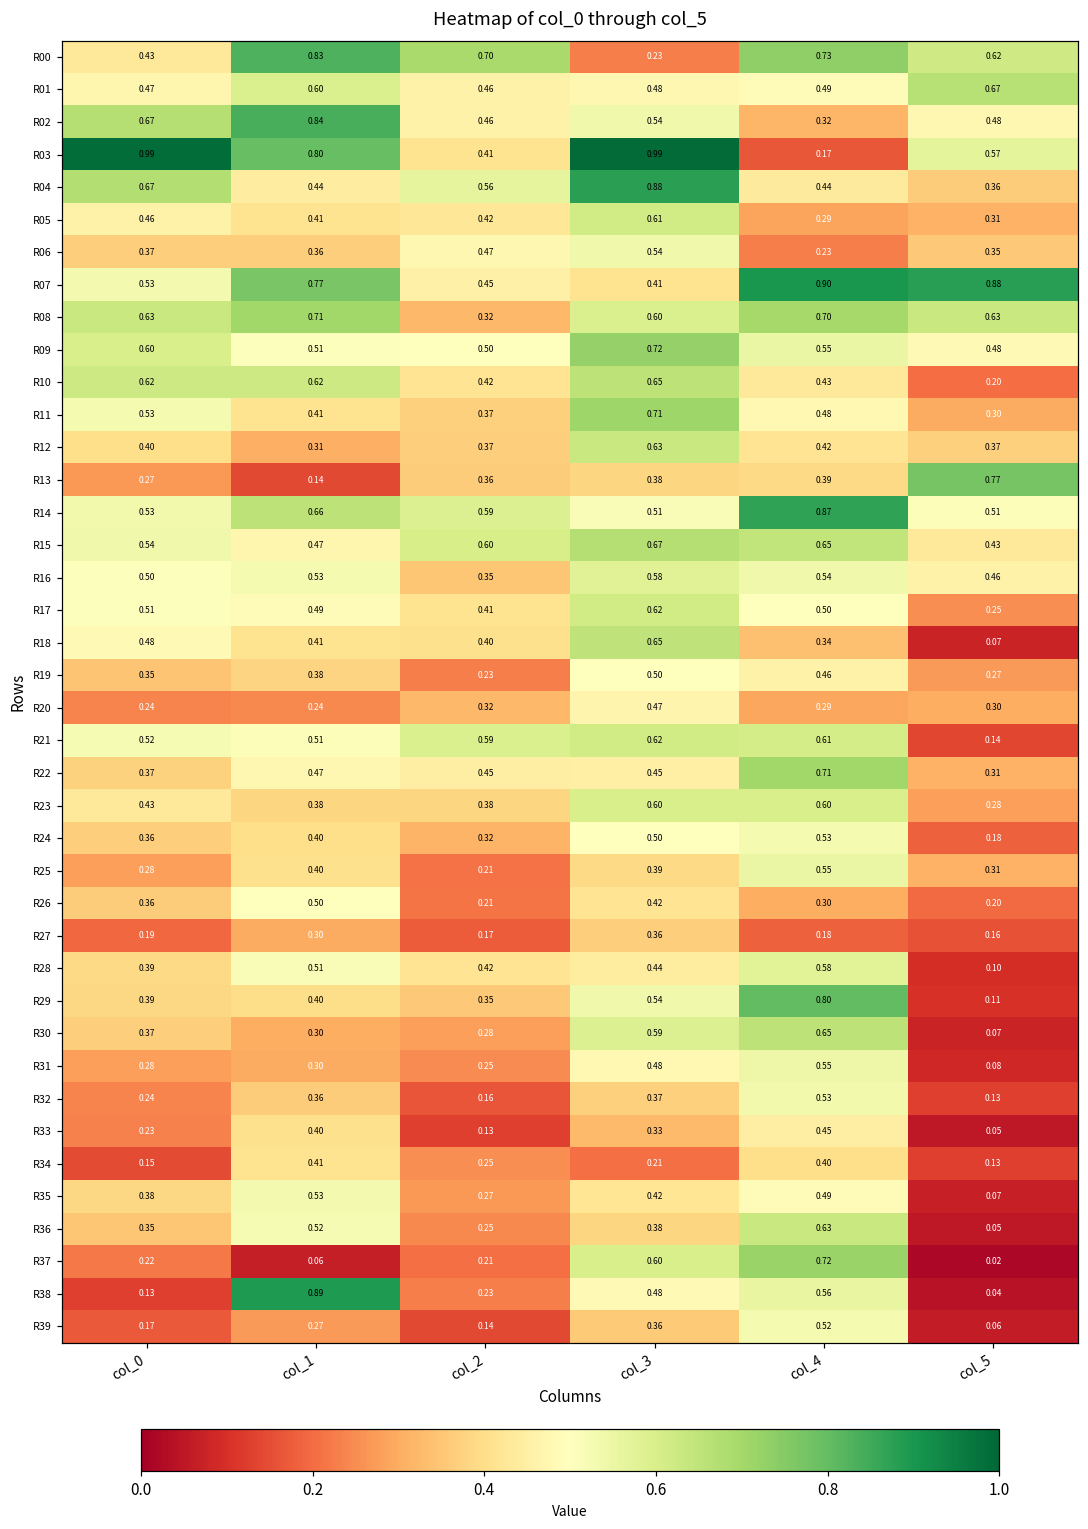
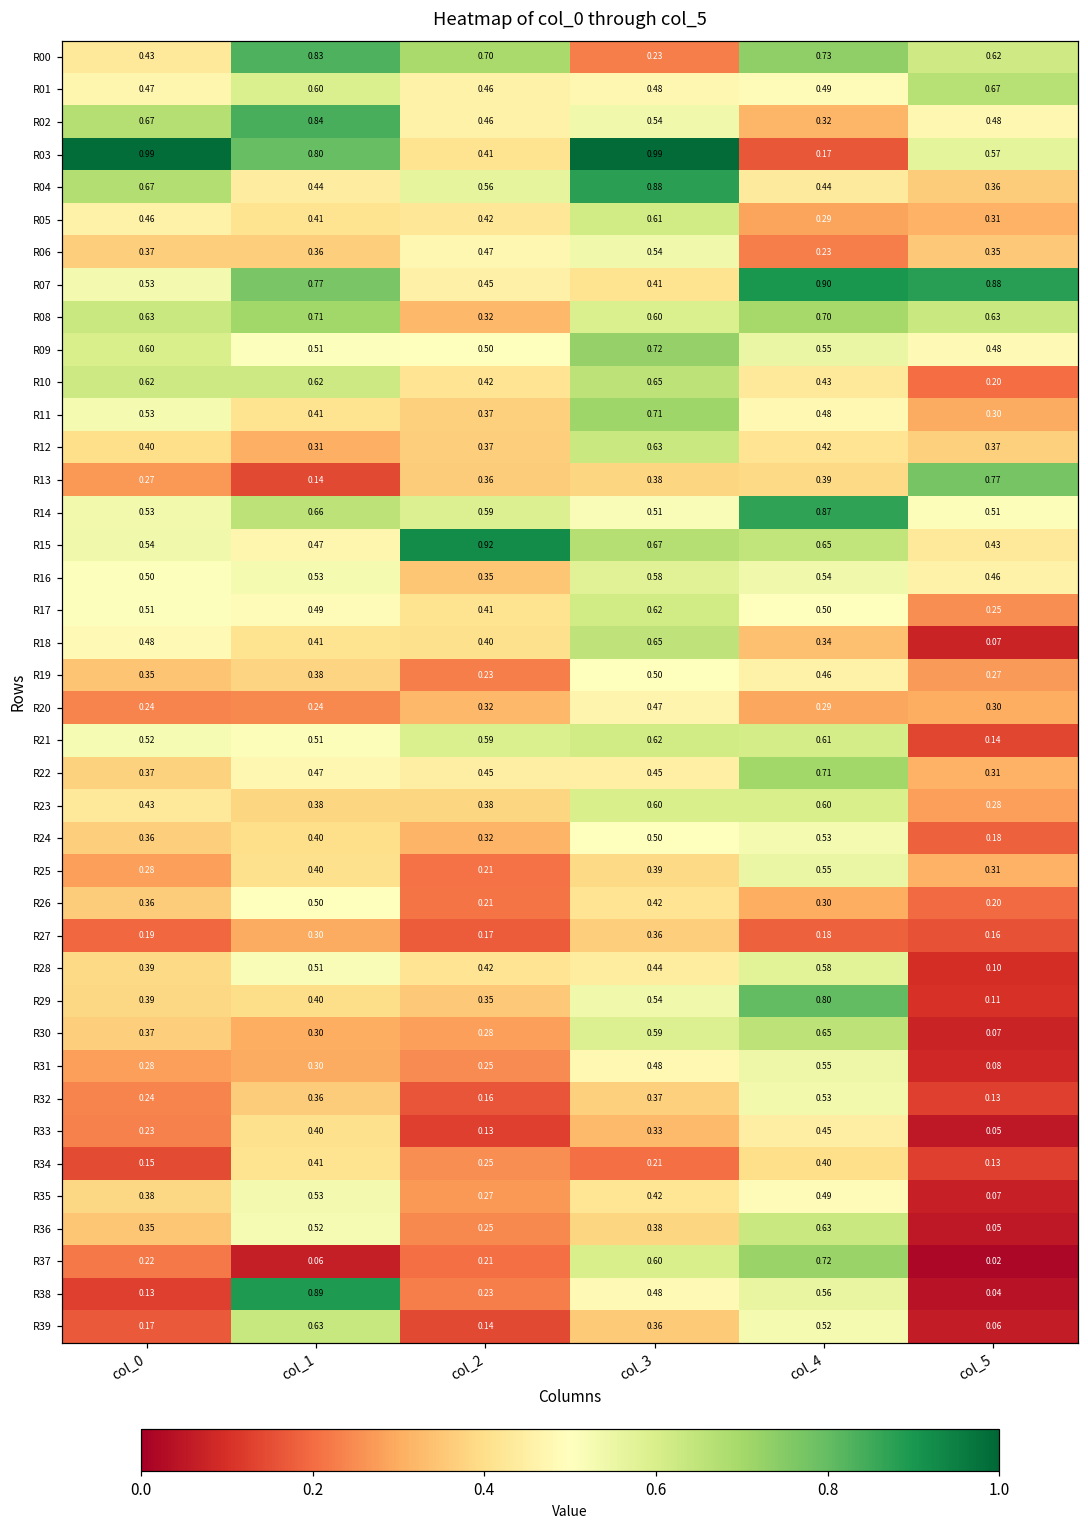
  {
    "R15": {
      "col_0": 0.54,
      "col_1": 0.47,
-     "col_2": 0.60,
+     "col_2": 0.92,
      "col_3": 0.67,
      "col_4": 0.65,
      "col_5": 0.43
    },
    "R39": {
      "col_0": 0.17,
-     "col_1": 0.27,
+     "col_1": 0.63,
      "col_2": 0.14,
      "col_3": 0.36,
      "col_4": 0.52,
      "col_5": 0.06
    }
  }
